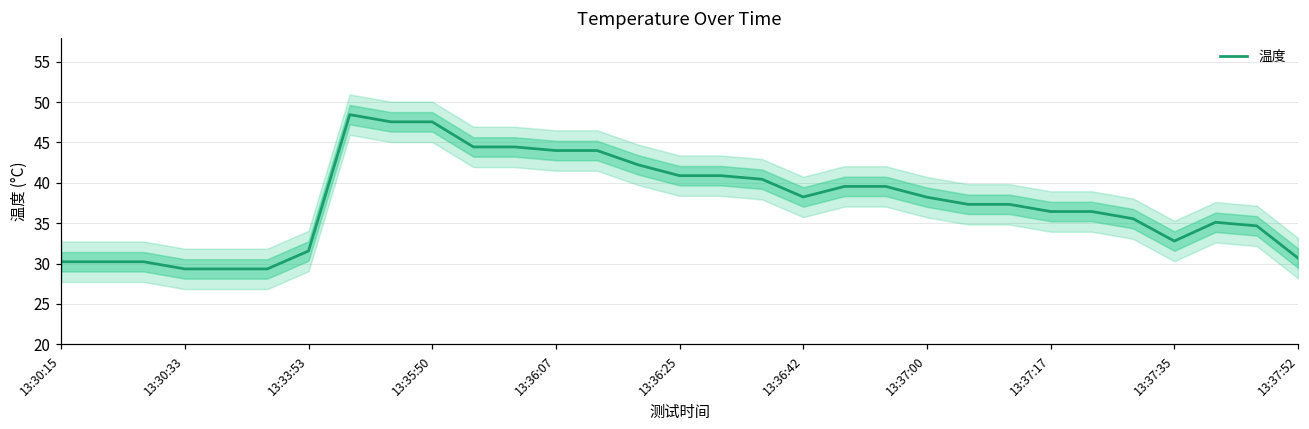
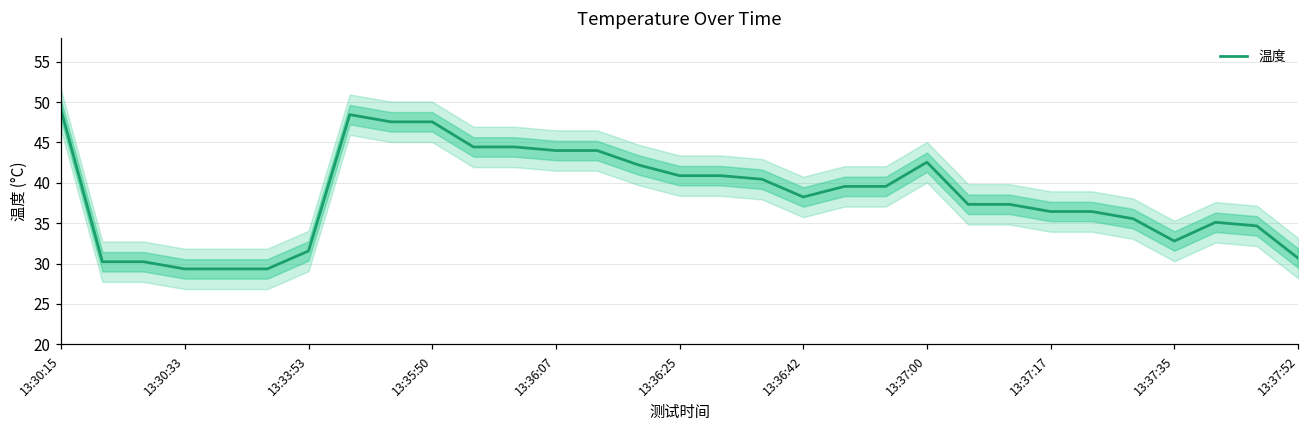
  {
    "温度": {
-     "13:30:15": 30,
+     "13:30:15": 49,
      "13:30:33": 29,
      "13:33:53": 32,
      "13:35:50": 48,
      "13:36:07": 44,
      "13:36:25": 41,
      "13:36:42": 38,
-     "13:37:00": 38,
+     "13:37:00": 43,
      "13:37:17": 36,
      "13:37:35": 33,
      "13:37:52": 31
    }
  }
